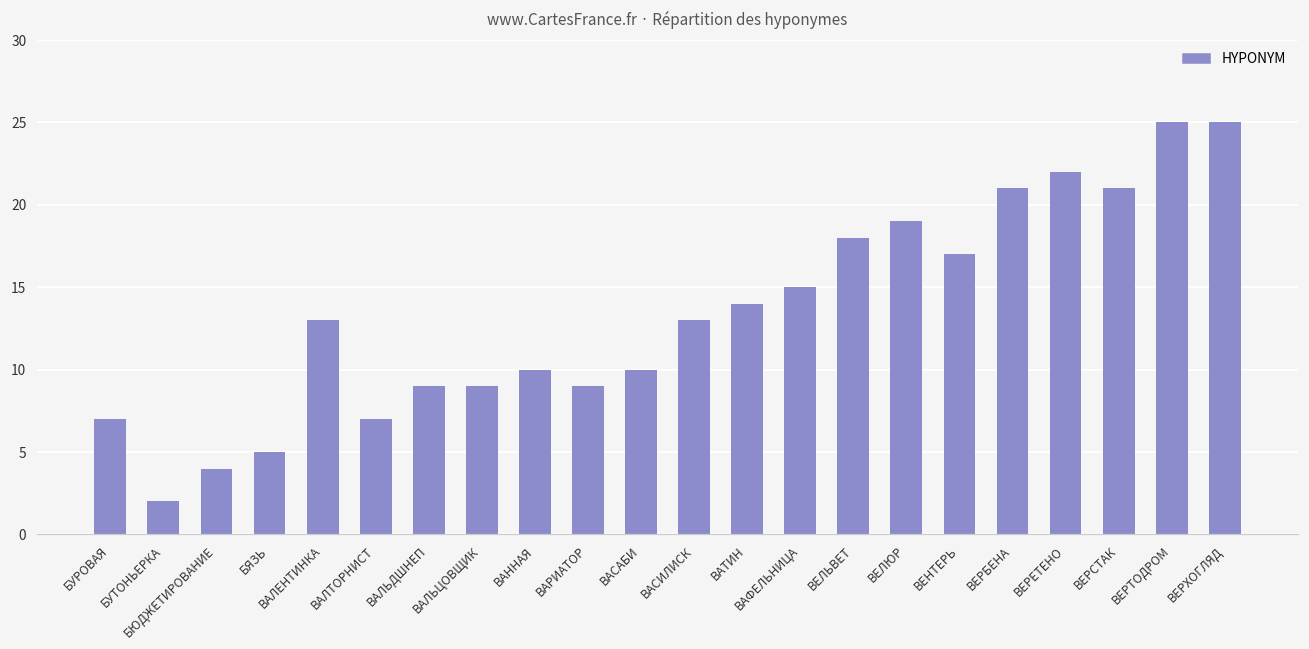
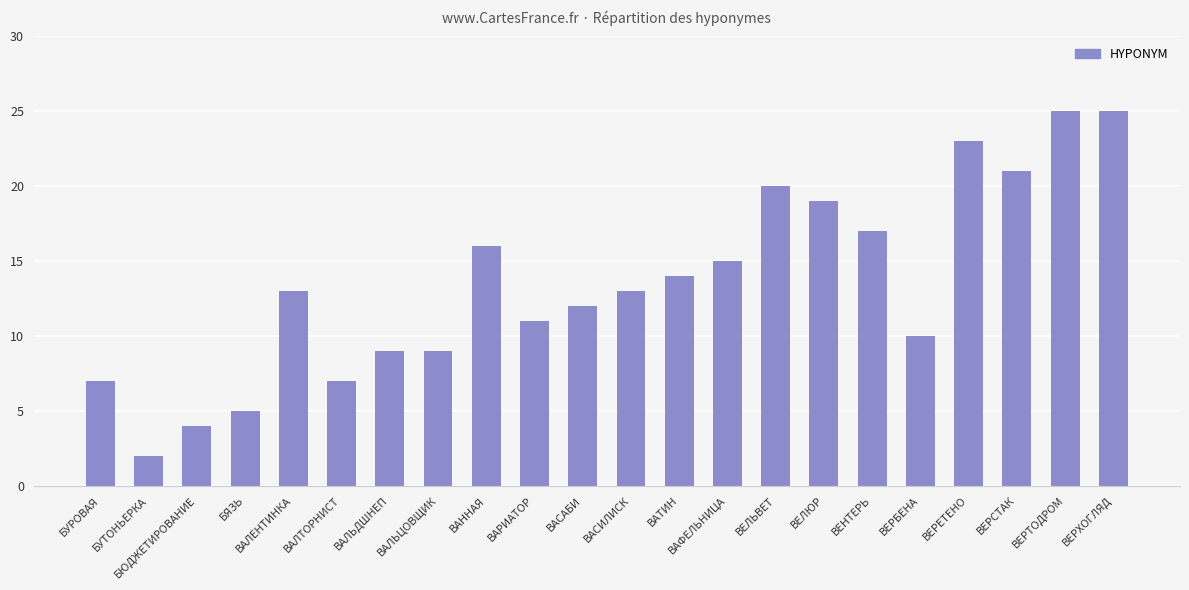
  {
    "БУРОВАЯ": 7,
    "БУТОНЬЕРКА": 2,
    "БЮДЖЕТИРОВАНИЕ": 4,
    "БЯЗЬ": 5,
    "ВАЛЕНТИНКА": 13,
    "ВАЛТОРНИСТ": 7,
    "ВАЛЬДШНЕП": 9,
    "ВАЛЬЦОВЩИК": 9,
-   "ВАННАЯ": 10,
-   "ВАРИАТОР": 9,
-   "ВАСАБИ": 10,
+   "ВАННАЯ": 16,
+   "ВАРИАТОР": 11,
+   "ВАСАБИ": 12,
    "ВАСИЛИСК": 13,
    "ВАТИН": 14,
    "ВАФЕЛЬНИЦА": 15,
-   "ВЕЛЬВЕТ": 18,
+   "ВЕЛЬВЕТ": 20,
    "ВЕЛЮР": 19,
    "ВЕНТЕРЬ": 17,
-   "ВЕРБЕНА": 21,
-   "ВЕРЕТЕНО": 22,
+   "ВЕРБЕНА": 10,
+   "ВЕРЕТЕНО": 23,
    "ВЕРСТАК": 21,
    "ВЕРТОДРОМ": 25,
    "ВЕРХОГЛЯД": 25
  }
